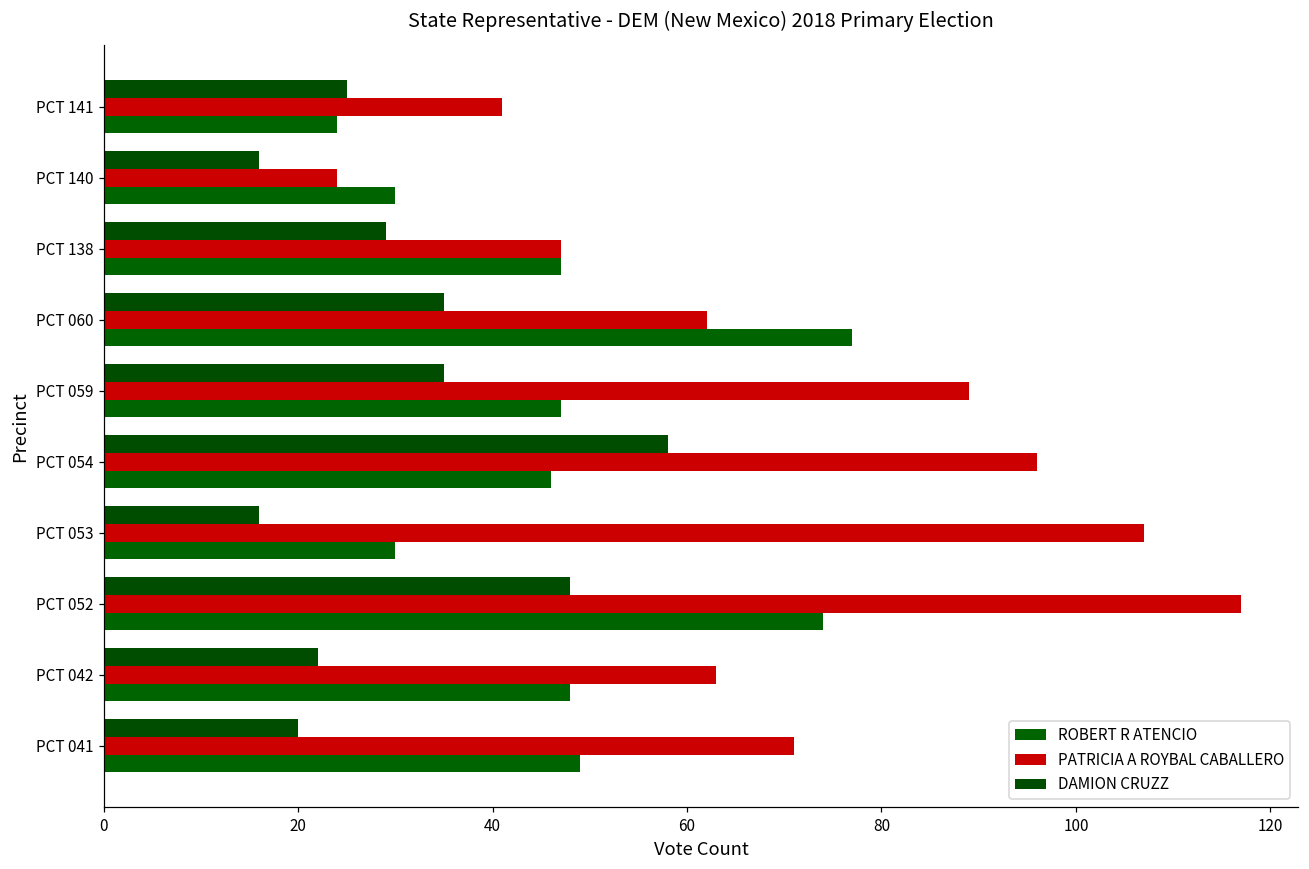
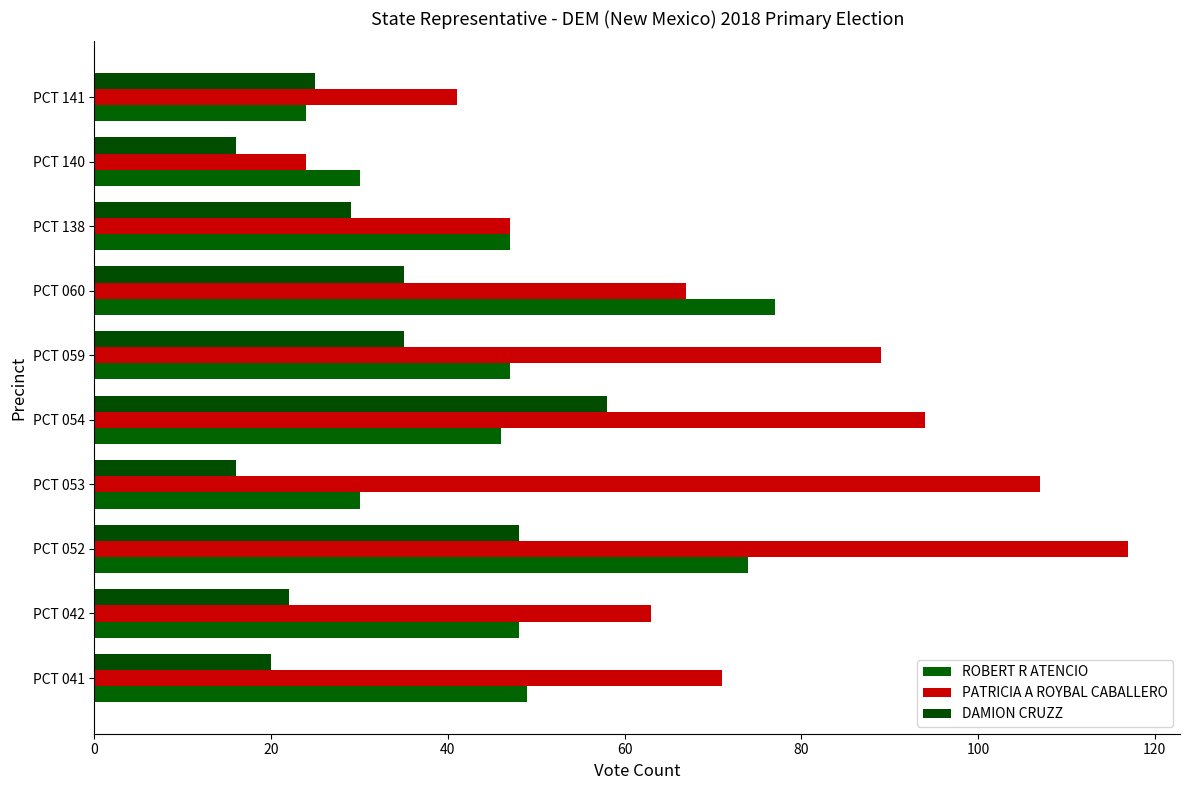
  {
    "PATRICIA A ROYBAL CABALLERO": {
      "PCT 141": 41,
      "PCT 140": 24,
      "PCT 138": 47,
-     "PCT 060": 62,
+     "PCT 060": 67,
      "PCT 059": 89,
-     "PCT 054": 96,
+     "PCT 054": 94,
      "PCT 053": 107,
      "PCT 052": 117,
      "PCT 042": 63,
      "PCT 041": 71
    }
  }
